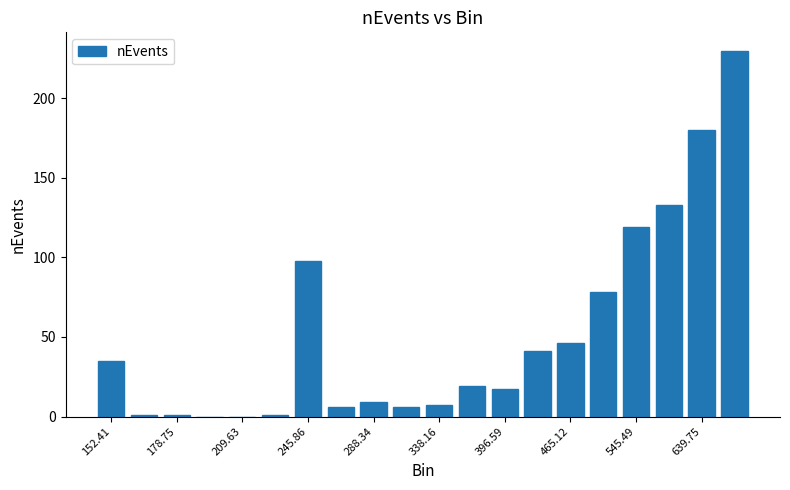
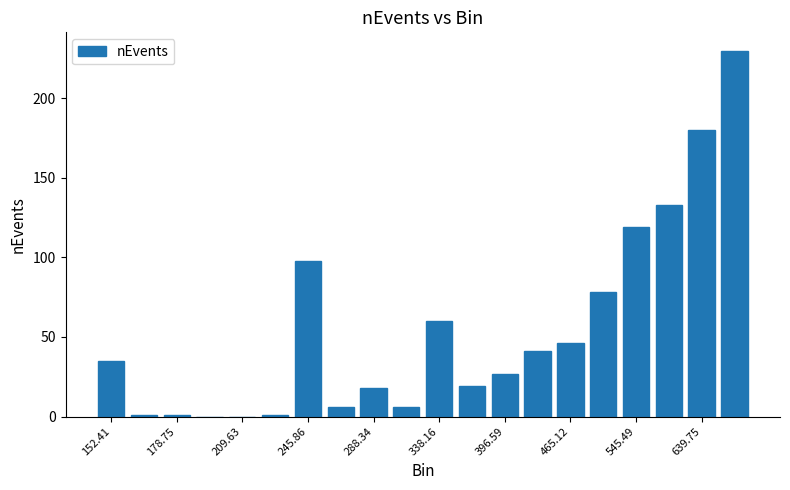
  {
    "152.41": 35,
    "209.63": 0,
    "245.86": 98,
-   "288.34": 9,
-   "338.16": 7,
-   "396.59": 17,
+   "288.34": 18,
+   "338.16": 60,
+   "396.59": 27,
    "465.12": 46,
    "545.49": 119,
    "639.75": 180
  }
